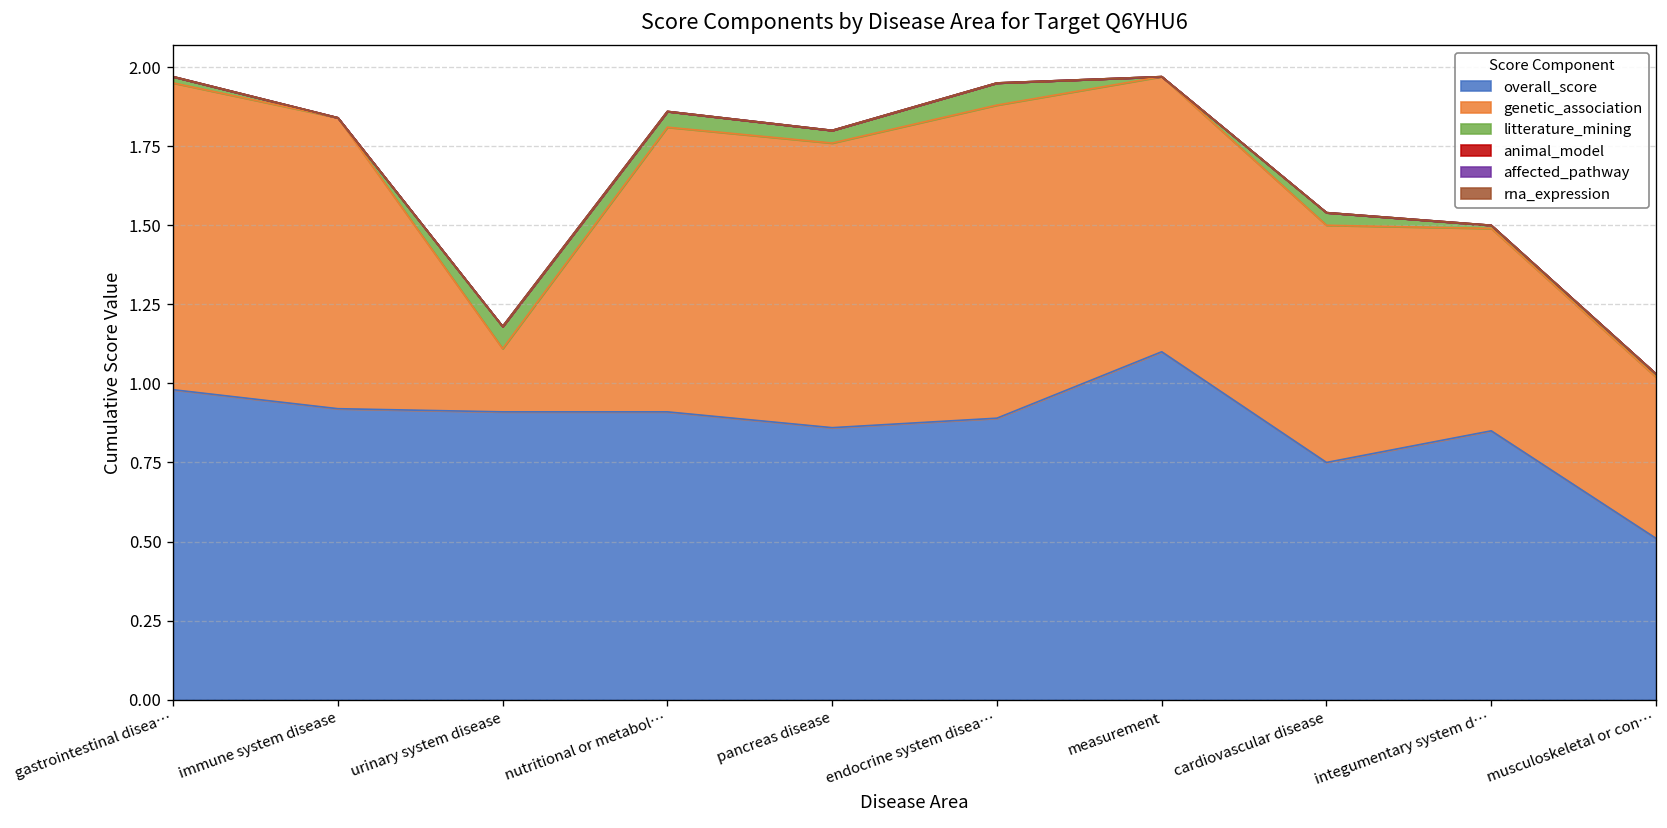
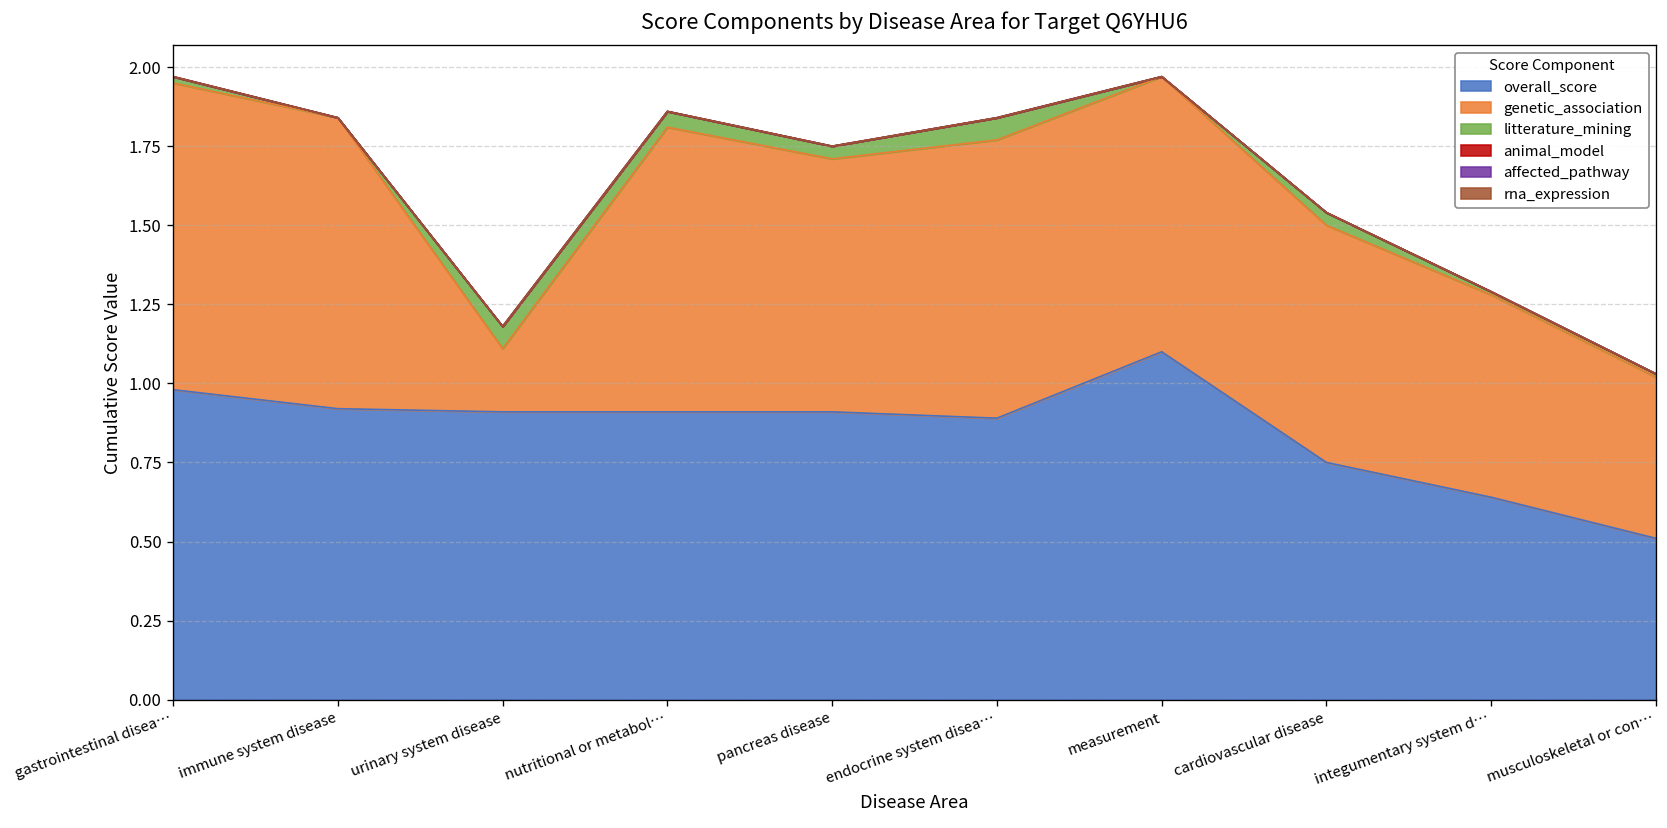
  {
    "overall_score": {
      "gastrointestinal disea…": 0.98,
      "immune system disease": 0.92,
      "urinary system disease": 0.91,
      "nutritional or metabol…": 0.91,
-     "pancreas disease": 0.86,
+     "pancreas disease": 0.91,
      "endocrine system disea…": 0.89,
      "measurement": 1.10,
      "cardiovascular disease": 0.75,
-     "integumentary system d…": 0.85,
+     "integumentary system d…": 0.64,
      "musculoskeletal or con…": 0.51
    },
    "genetic_association": {
      "gastrointestinal disea…": 0.97,
      "urinary system disease": 0.20,
      "nutritional or metabol…": 0.90,
-     "pancreas disease": 0.9,
-     "endocrine system disea…": 0.99,
+     "pancreas disease": 0.8,
+     "endocrine system disea…": 0.88,
      "cardiovascular disease": 0.75,
      "integumentary system d…": 0.64,
      "musculoskeletal or con…": 0.51
    }
  }
